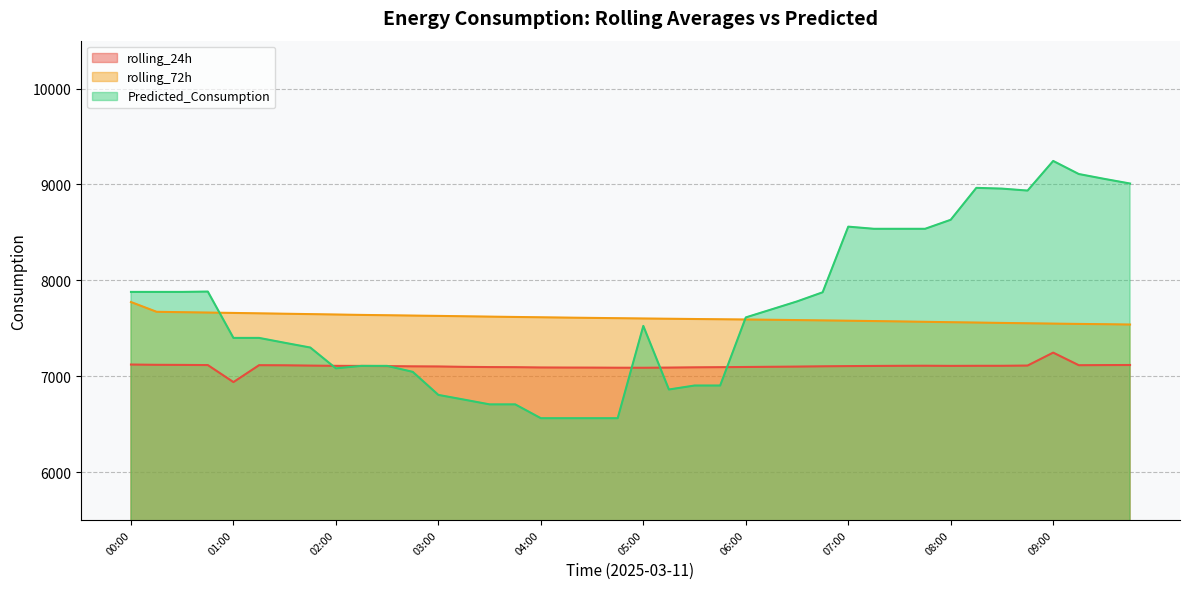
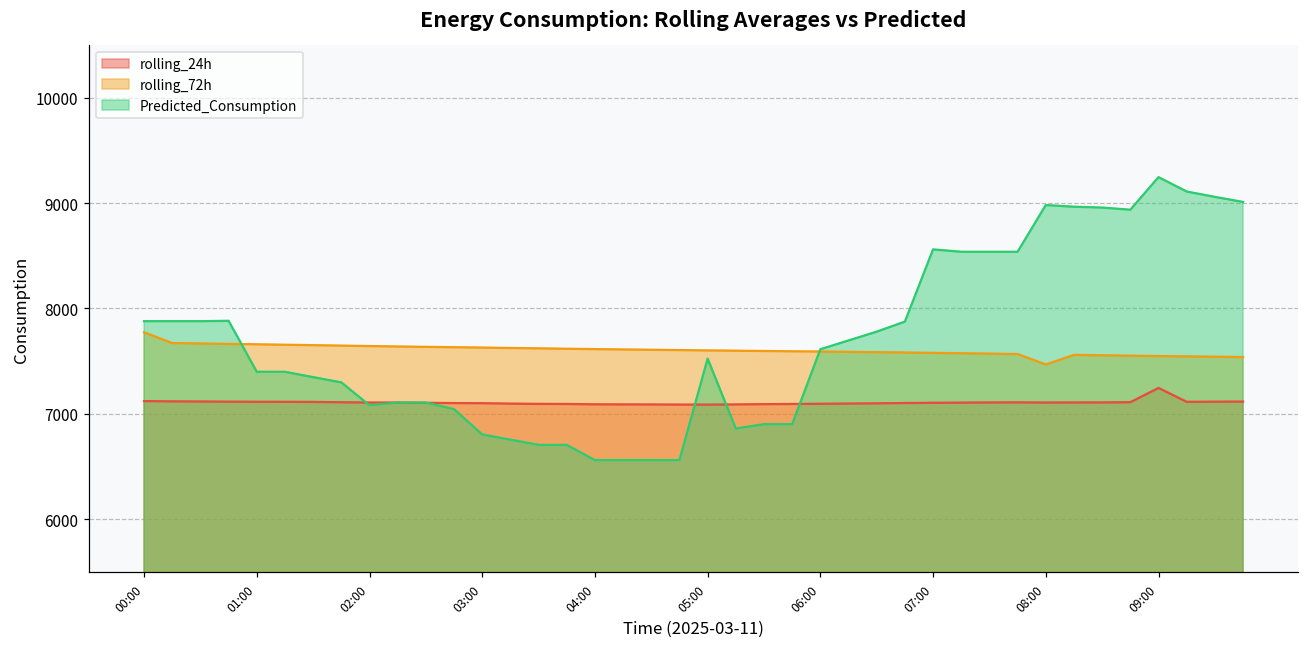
  {
    "rolling_24h": {
      "00:00": 7100,
-     "01:00": 6900,
+     "01:00": 7100,
      "03:00": 7100,
      "04:00": 7100,
      "05:00": 7100,
      "06:00": 7100,
      "07:00": 7100,
      "08:00": 7100,
      "09:00": 7200
    },
    "rolling_72h": {
      "00:00": 7800,
      "01:00": 7700,
      "02:00": 7600,
      "03:00": 7600,
      "04:00": 7600,
      "05:00": 7600,
      "07:00": 7600,
-     "08:00": 7600,
+     "08:00": 7500,
      "09:00": 7500
    },
    "Predicted_Consumption": {
      "00:00": 7900,
      "01:00": 7400,
      "03:00": 6800,
      "04:00": 6600,
      "05:00": 7500,
      "07:00": 8600,
-     "08:00": 8600,
+     "08:00": 9000,
      "09:00": 9200
    }
  }
